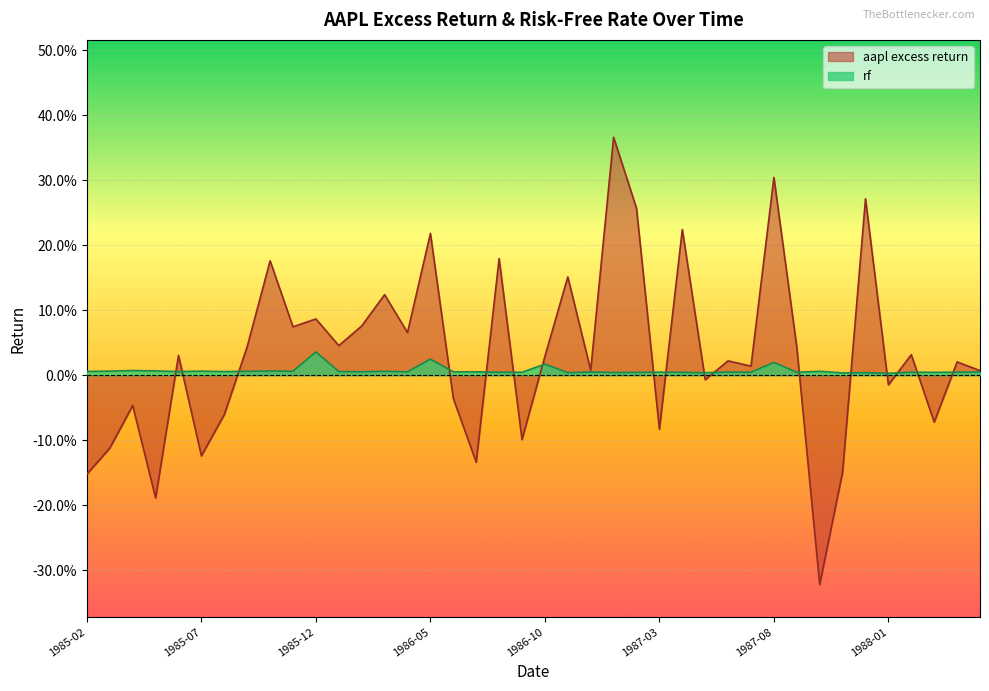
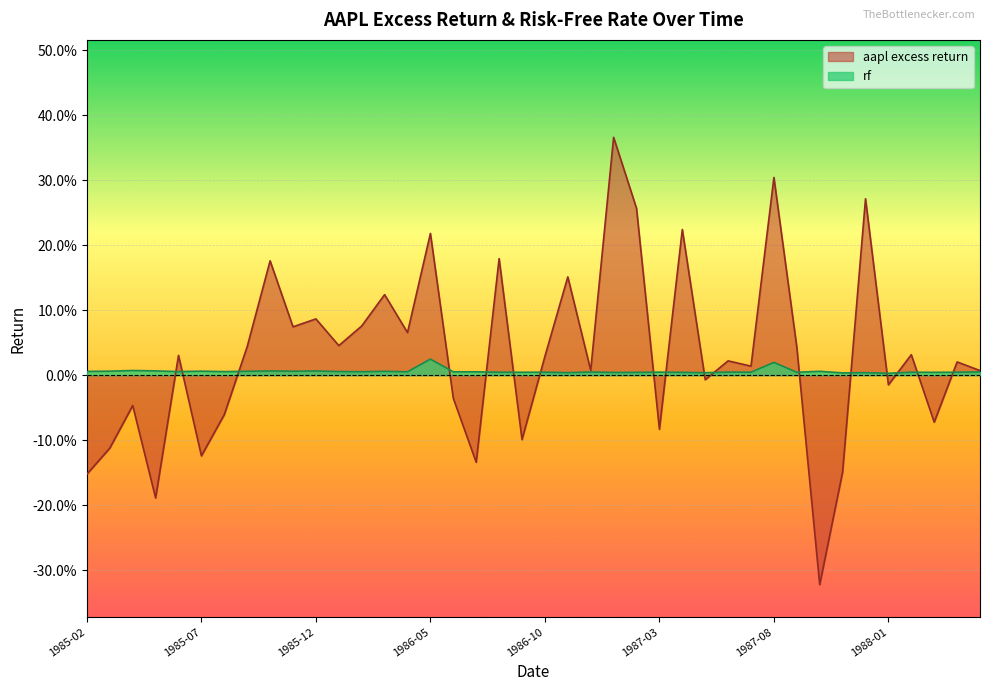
  {
    "rf": {
      "1985-02": "1%",
      "1985-07": "1%",
-     "1985-12": "4%",
+     "1985-12": "1%",
      "1986-05": "2%",
-     "1986-10": "2%",
+     "1986-10": "0%",
      "1987-03": "0%",
      "1987-08": "2%"
    }
  }
